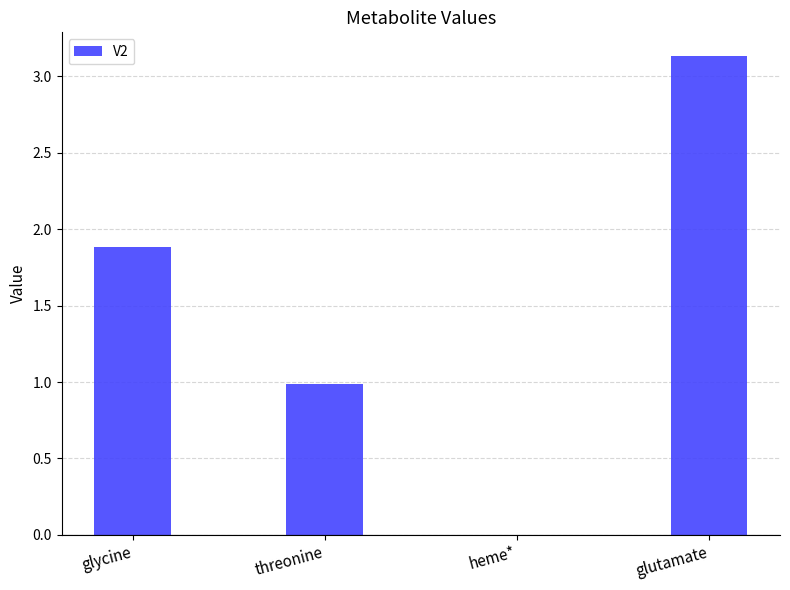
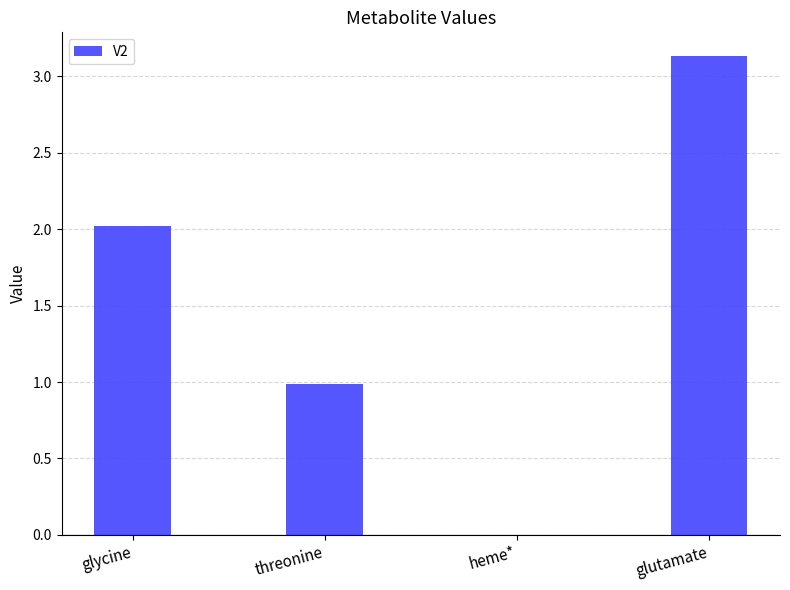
  {
-   "glycine": 1.88,
+   "glycine": 2.02,
    "threonine": 0.99,
    "heme*": 0.00,
    "glutamate": 3.13
  }
